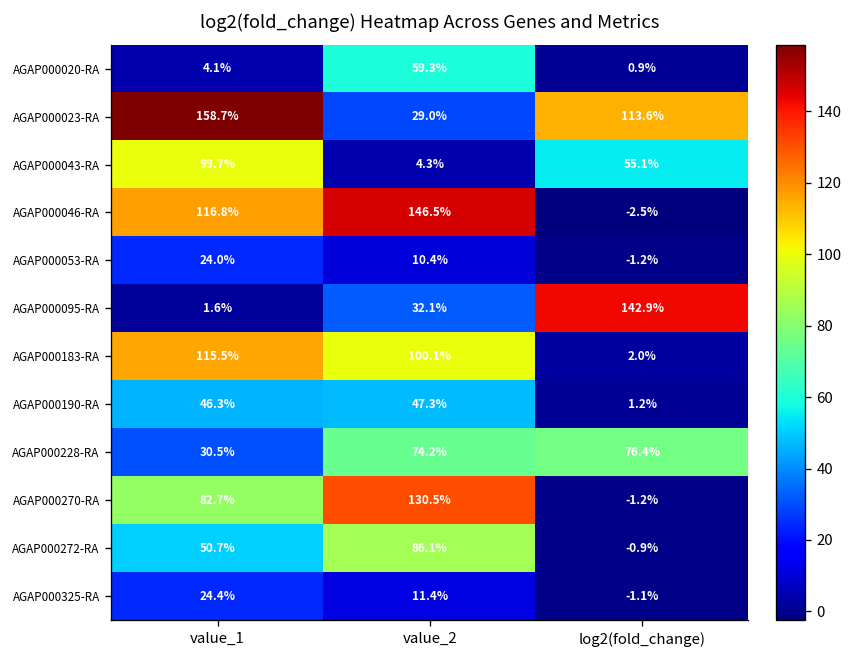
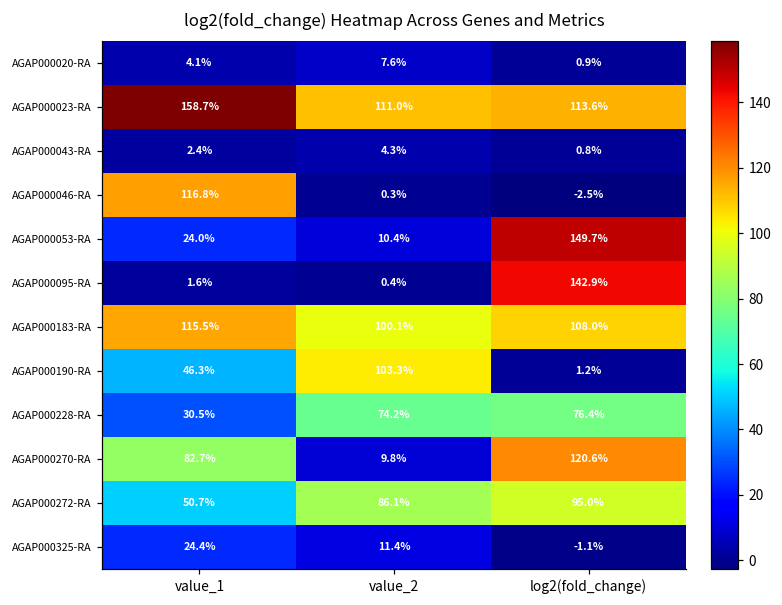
  {
    "AGAP000020-RA": {
      "value_1": "4.1%",
-     "value_2": "59.3%",
+     "value_2": "7.6%",
      "log2(fold_change)": "0.9%"
    },
    "AGAP000023-RA": {
      "value_1": "158.7%",
-     "value_2": "29.0%",
+     "value_2": "111.0%",
      "log2(fold_change)": "113.6%"
    },
    "AGAP000043-RA": {
-     "value_1": "99.7%",
+     "value_1": "2.4%",
      "value_2": "4.3%",
-     "log2(fold_change)": "55.1%"
+     "log2(fold_change)": "0.8%"
    },
    "AGAP000046-RA": {
      "value_1": "116.8%",
-     "value_2": "146.5%",
+     "value_2": "0.3%",
      "log2(fold_change)": "-2.5%"
    },
    "AGAP000053-RA": {
      "value_1": "24.0%",
      "value_2": "10.4%",
-     "log2(fold_change)": "-1.2%"
+     "log2(fold_change)": "149.7%"
    },
    "AGAP000095-RA": {
      "value_1": "1.6%",
-     "value_2": "32.1%",
+     "value_2": "0.4%",
      "log2(fold_change)": "142.9%"
    },
    "AGAP000183-RA": {
      "value_1": "115.5%",
      "value_2": "100.1%",
-     "log2(fold_change)": "2.0%"
+     "log2(fold_change)": "108.0%"
    },
    "AGAP000190-RA": {
      "value_1": "46.3%",
-     "value_2": "47.3%",
+     "value_2": "103.3%",
      "log2(fold_change)": "1.2%"
    },
    "AGAP000228-RA": {
      "value_1": "30.5%",
      "value_2": "74.2%",
      "log2(fold_change)": "76.4%"
    },
    "AGAP000270-RA": {
      "value_1": "82.7%",
-     "value_2": "130.5%",
-     "log2(fold_change)": "-1.2%"
+     "value_2": "9.8%",
+     "log2(fold_change)": "120.6%"
    },
    "AGAP000272-RA": {
      "value_1": "50.7%",
      "value_2": "86.1%",
-     "log2(fold_change)": "-0.9%"
+     "log2(fold_change)": "95.0%"
    },
    "AGAP000325-RA": {
      "value_1": "24.4%",
      "value_2": "11.4%",
      "log2(fold_change)": "-1.1%"
    }
  }
